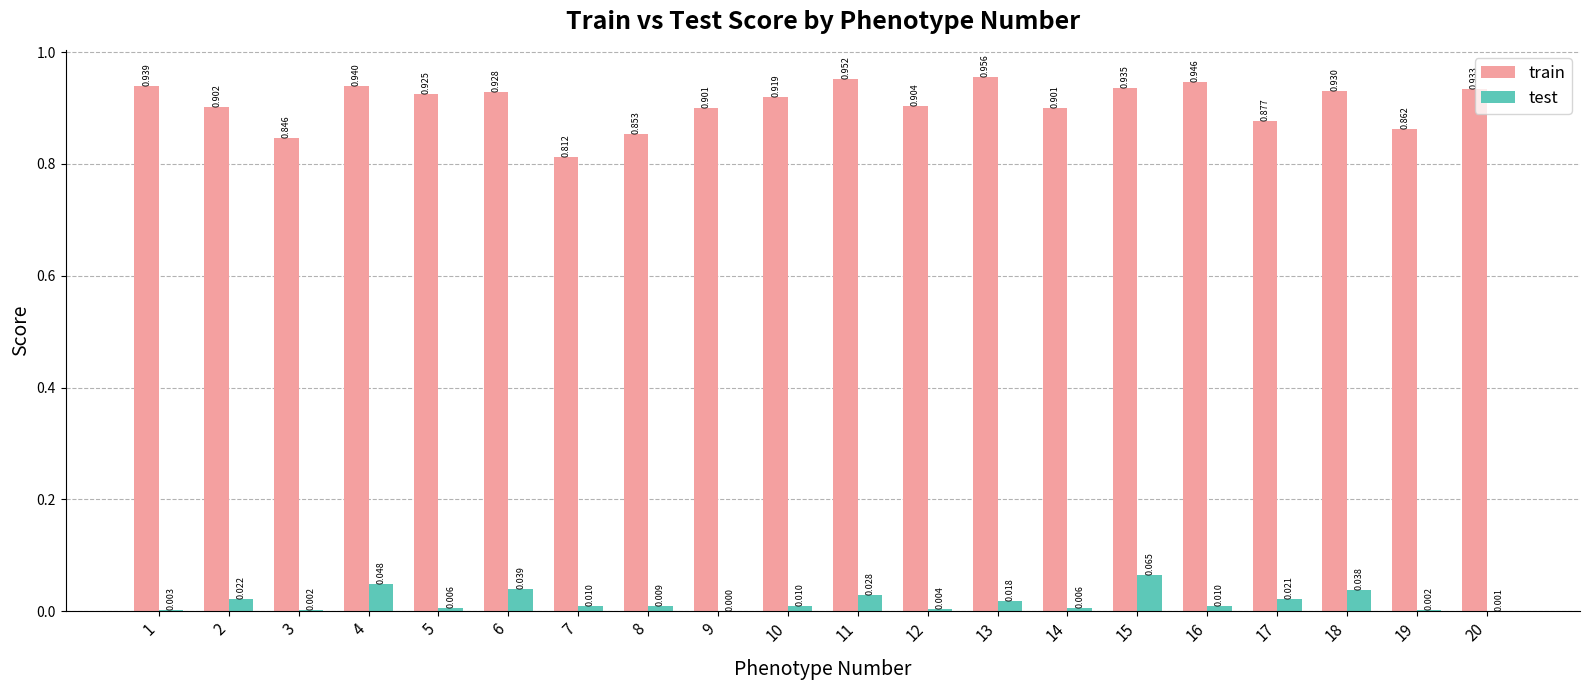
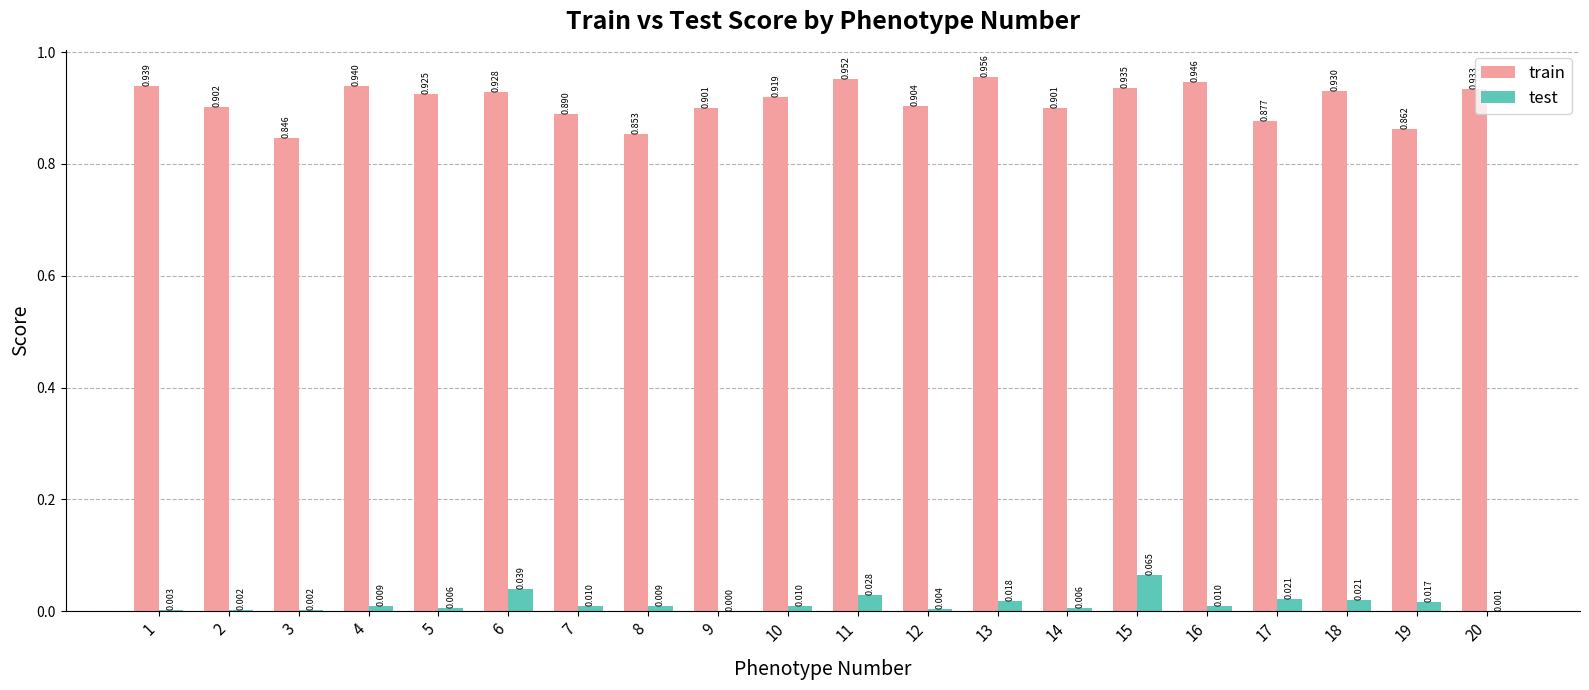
  {
    "train": {
      "1": 0.939,
      "2": 0.902,
      "3": 0.846,
      "4": 0.940,
      "5": 0.925,
      "6": 0.928,
-     "7": 0.812,
+     "7": 0.890,
      "8": 0.853,
      "9": 0.901,
      "10": 0.919,
      "11": 0.952,
      "12": 0.904,
      "13": 0.956,
      "14": 0.901,
      "15": 0.935,
      "16": 0.946,
      "17": 0.877,
      "18": 0.930,
      "19": 0.862
    },
    "test": {
      "1": 0.003,
-     "2": 0.022,
+     "2": 0.002,
      "3": 0.002,
-     "4": 0.048,
+     "4": 0.009,
      "5": 0.006,
      "6": 0.039,
      "7": 0.010,
      "8": 0.009,
      "9": 0.000,
      "10": 0.010,
      "11": 0.028,
      "12": 0.004,
      "13": 0.018,
      "14": 0.006,
      "15": 0.065,
      "16": 0.010,
      "17": 0.021,
-     "18": 0.038,
-     "19": 0.002,
+     "18": 0.021,
+     "19": 0.017,
      "20": 0.001
    }
  }
